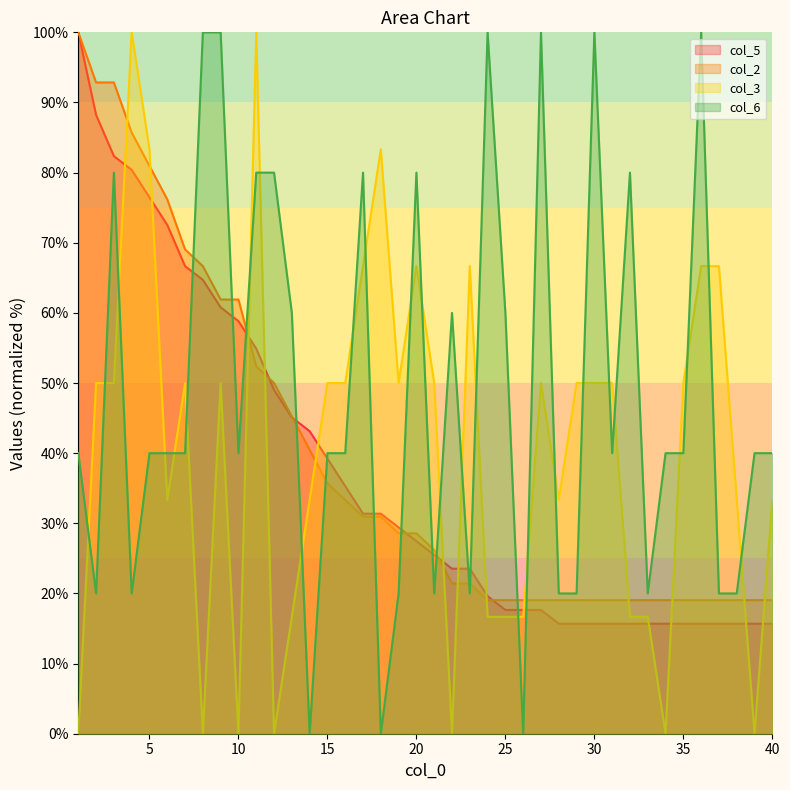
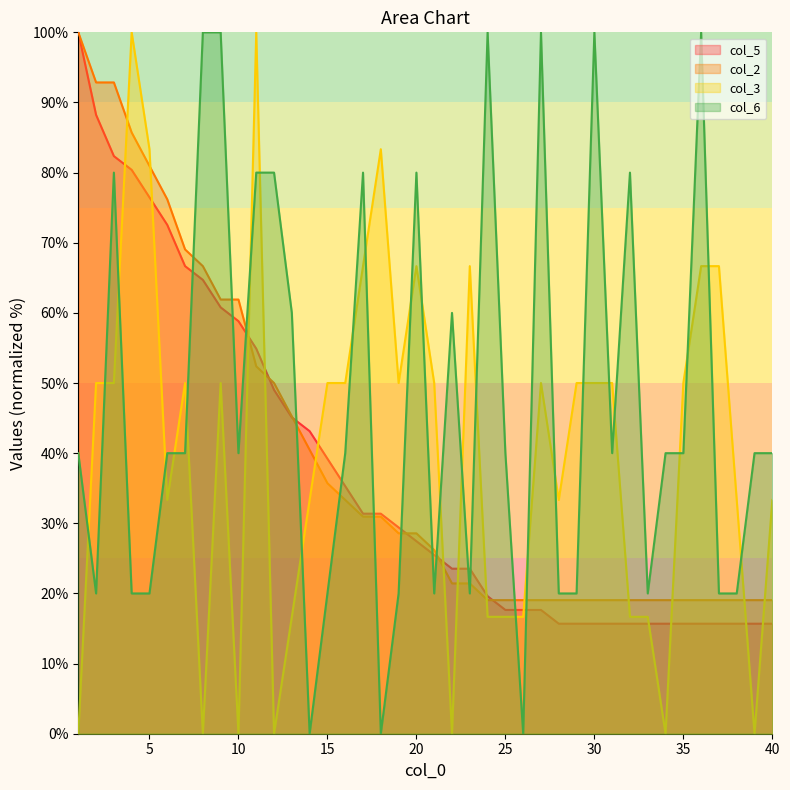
  {
    "col_6": {
-     "5": "40%",
+     "5": "20%",
      "10": "40%",
-     "15": "40%",
+     "15": "20%",
      "20": "80%",
-     "25": "60%",
+     "25": "40%",
      "30": "100%",
      "35": "40%",
      "40": "40%"
    }
  }
